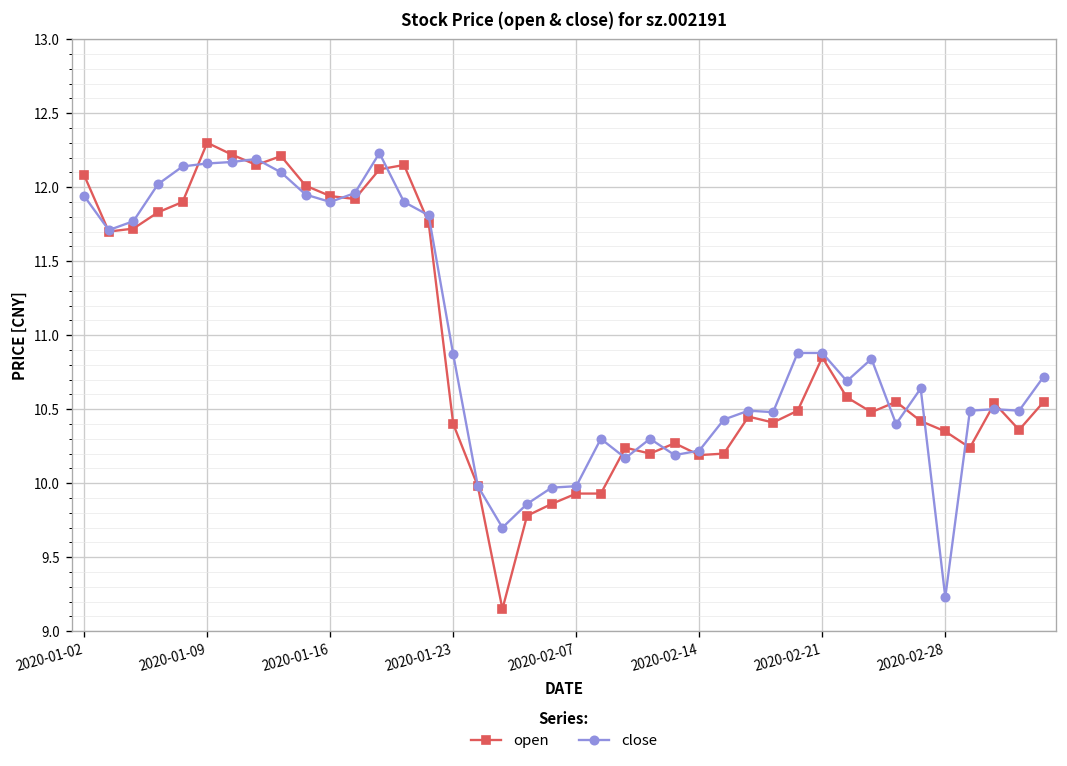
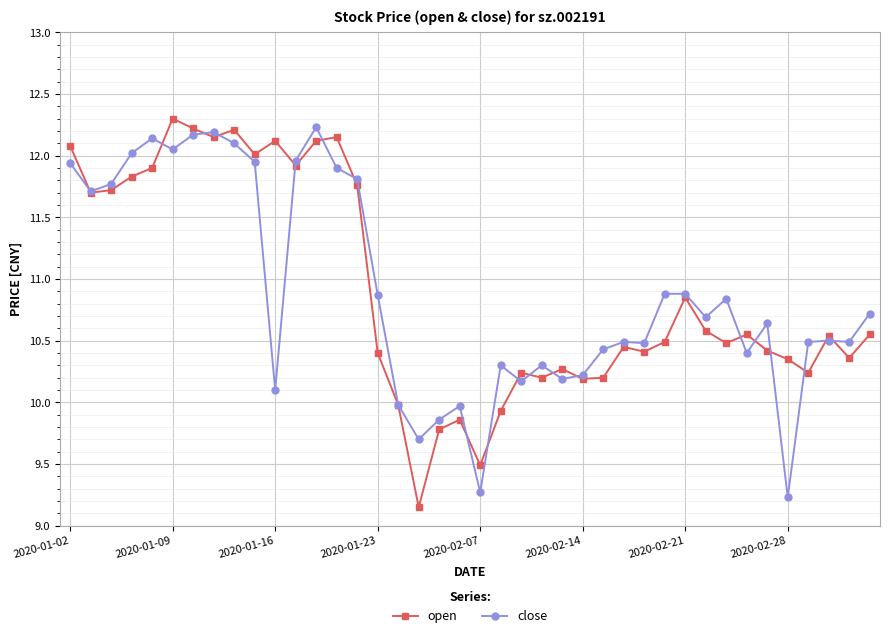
  {
    "open": {
      "2020-01-02": 12.08,
      "2020-01-09": 12.30,
-     "2020-01-16": 11.94,
+     "2020-01-16": 12.12,
      "2020-01-23": 10.40,
-     "2020-02-07": 9.93,
+     "2020-02-07": 9.49,
      "2020-02-14": 10.19,
      "2020-02-21": 10.85,
      "2020-02-28": 10.35
    },
    "close": {
      "2020-01-02": 11.94,
-     "2020-01-09": 12.16,
-     "2020-01-16": 11.9,
+     "2020-01-09": 12.05,
+     "2020-01-16": 10.1,
      "2020-01-23": 10.87,
-     "2020-02-07": 9.98,
+     "2020-02-07": 9.27,
      "2020-02-14": 10.22,
      "2020-02-21": 10.88,
      "2020-02-28": 9.23
    }
  }
